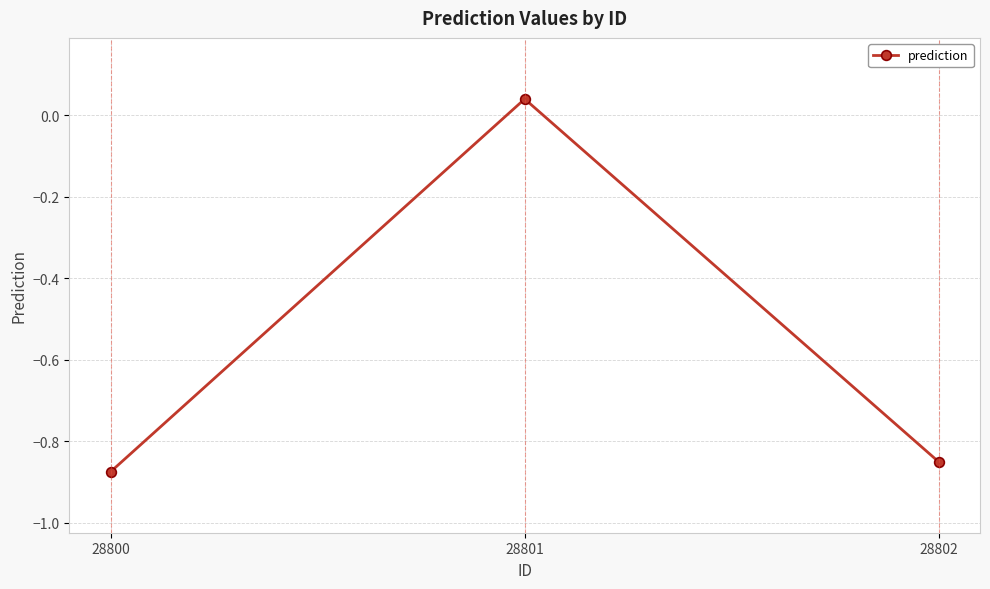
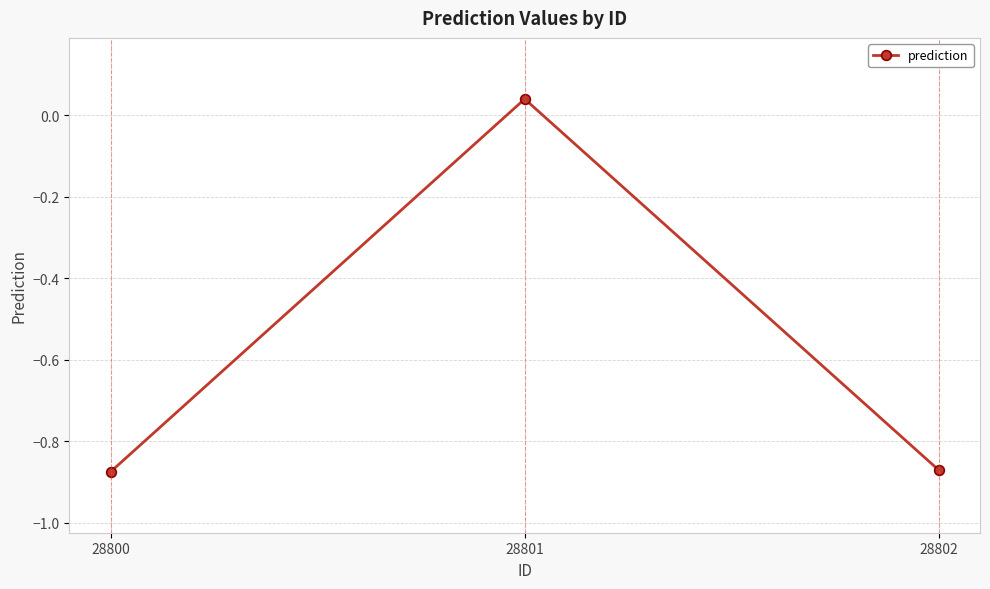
  {
    "28800": -0.87,
    "28801": 0.04,
-   "28802": -0.85
+   "28802": -0.87
  }
